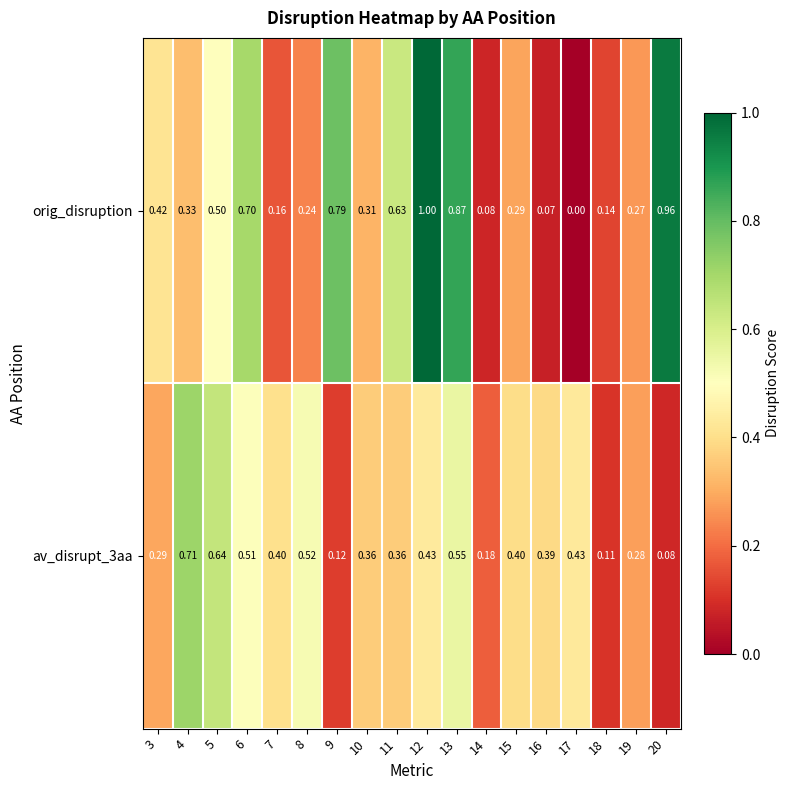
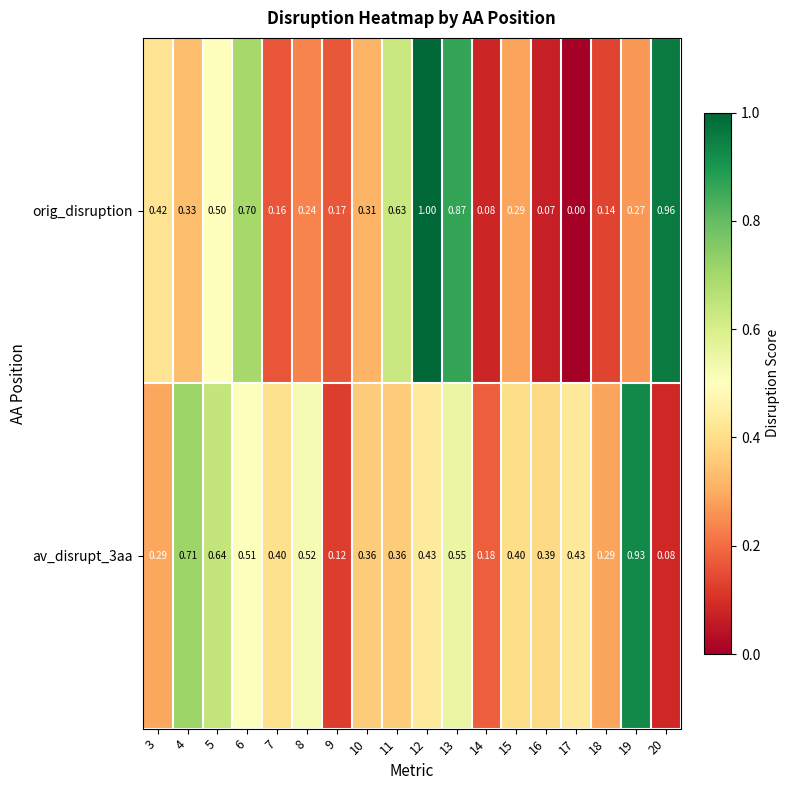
  {
    "orig_disruption": {
      "3": 0.42,
      "4": 0.33,
      "5": 0.50,
      "6": 0.70,
      "7": 0.16,
      "8": 0.24,
-     "9": 0.79,
+     "9": 0.17,
      "10": 0.31,
      "11": 0.63,
      "12": 1.00,
      "13": 0.87,
      "14": 0.08,
      "15": 0.29,
      "16": 0.07,
      "17": 0.00,
      "18": 0.14,
      "19": 0.27,
      "20": 0.96
    },
    "av_disrupt_3aa": {
      "3": 0.29,
      "4": 0.71,
      "5": 0.64,
      "6": 0.51,
      "7": 0.40,
      "8": 0.52,
      "9": 0.12,
      "10": 0.36,
      "11": 0.36,
      "12": 0.43,
      "13": 0.55,
      "14": 0.18,
      "15": 0.40,
      "16": 0.39,
      "17": 0.43,
-     "18": 0.11,
-     "19": 0.28,
+     "18": 0.29,
+     "19": 0.93,
      "20": 0.08
    }
  }
